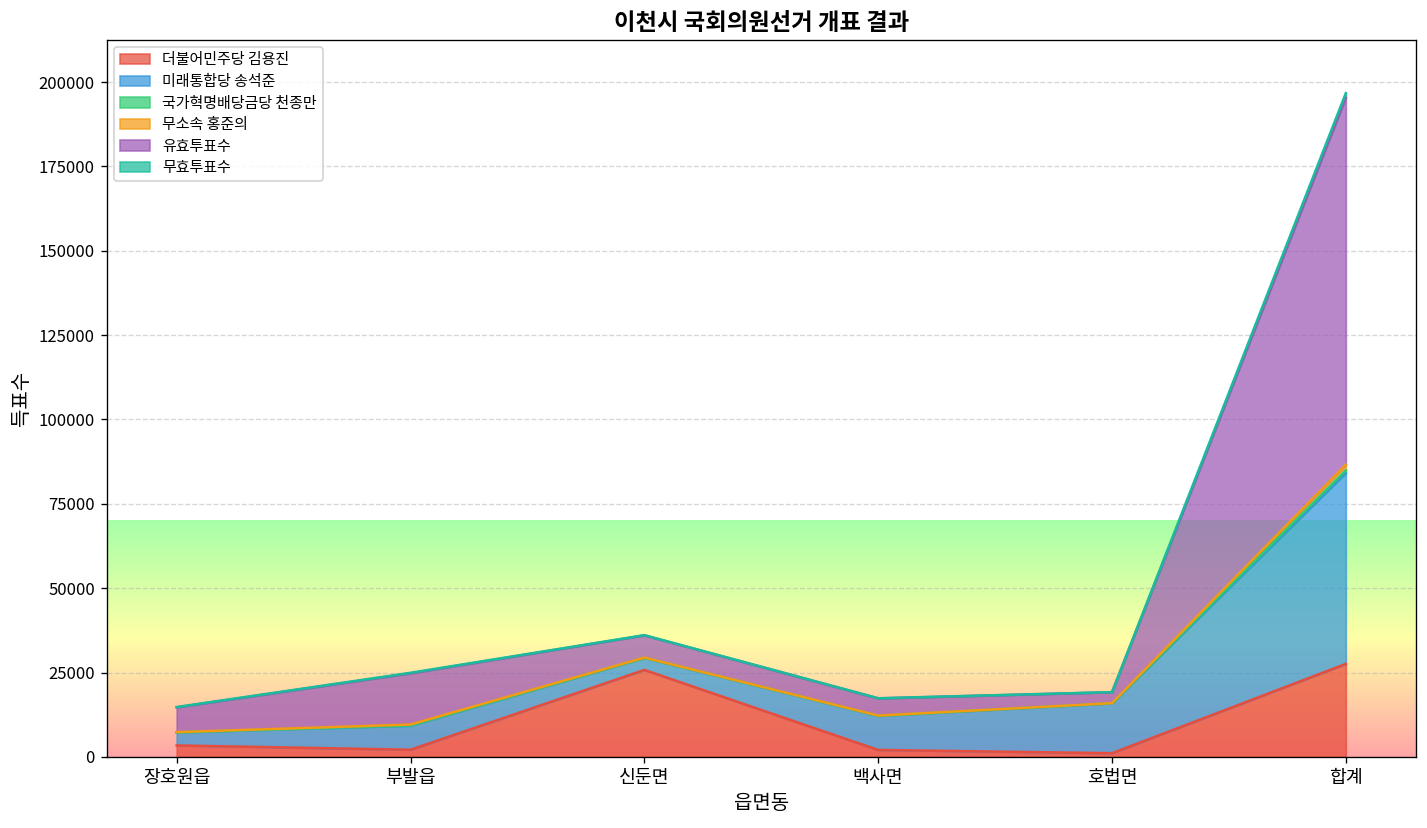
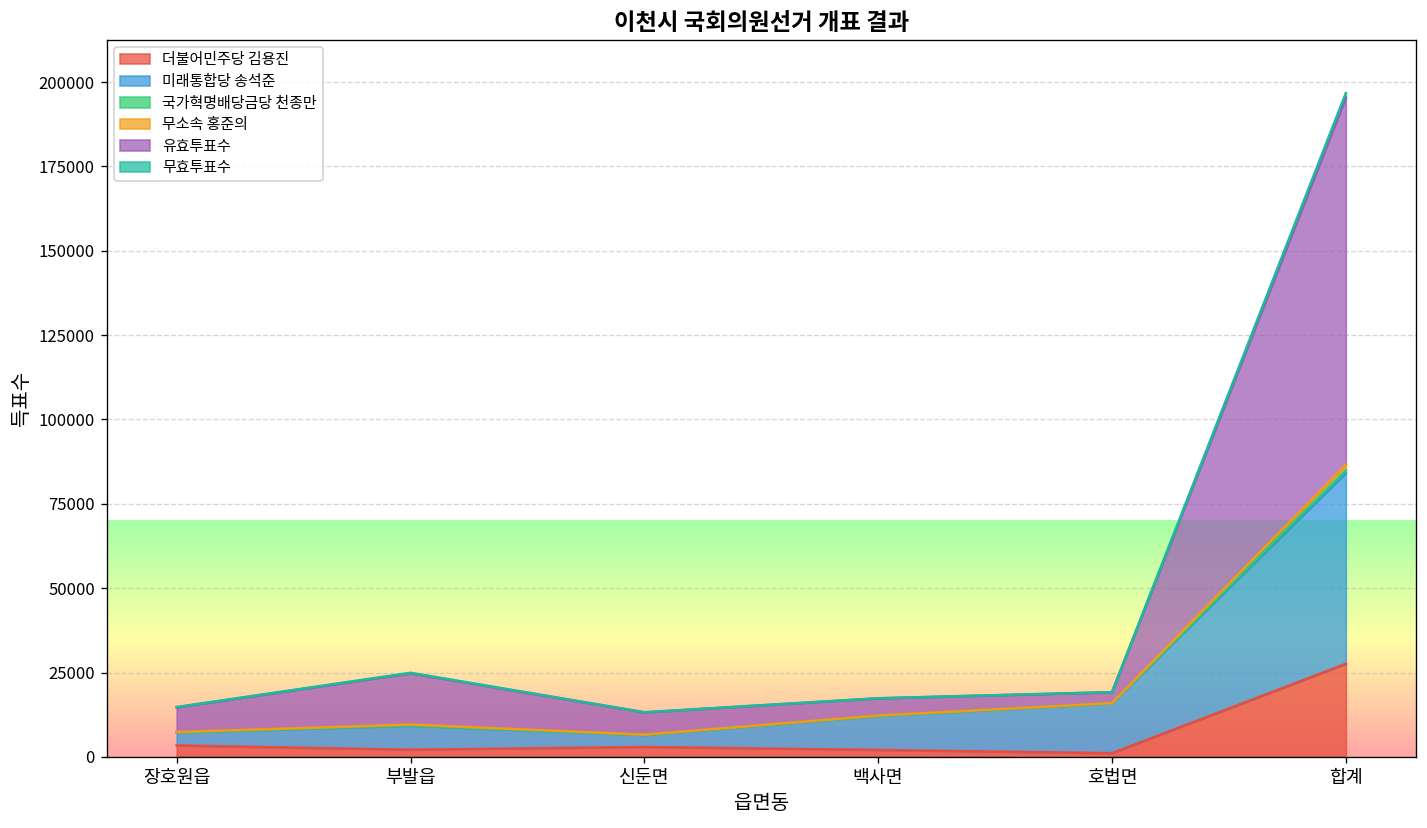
  {
    "더불어민주당 김용진": {
      "장호원읍": 3000,
      "부발읍": 2000,
-     "신둔면": 26000,
+     "신둔면": 3000,
      "백사면": 2000,
      "호법면": 1000,
      "합계": 28000
    },
    "무소속 홍준의": {
      "합계": 2000
    },
    "유효투표수": {
      "합계": 109000
    }
  }
